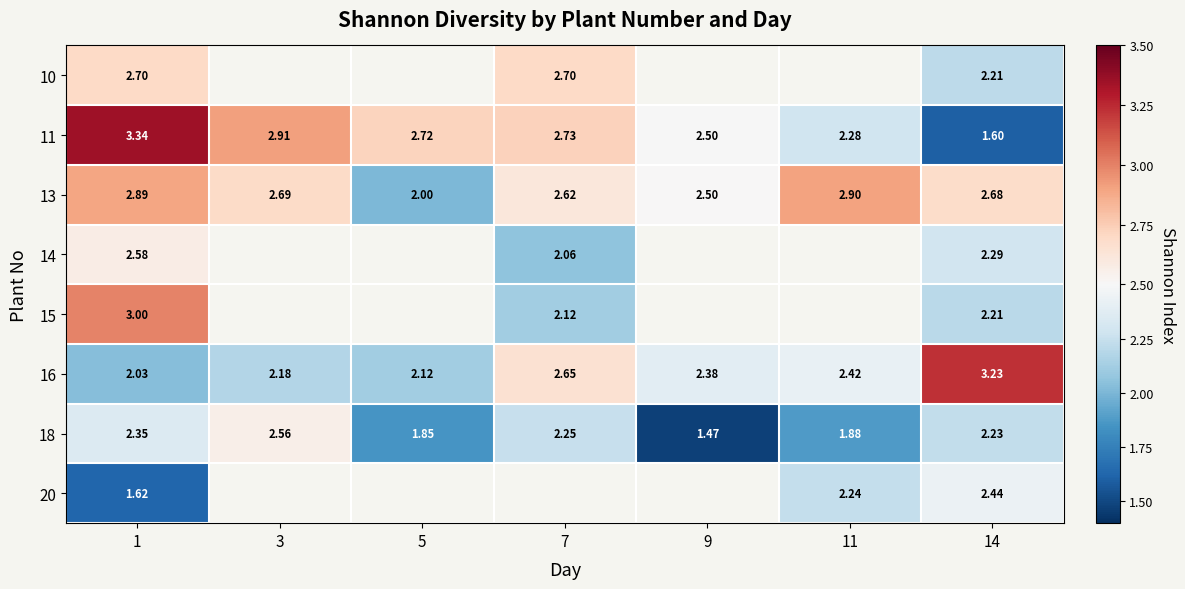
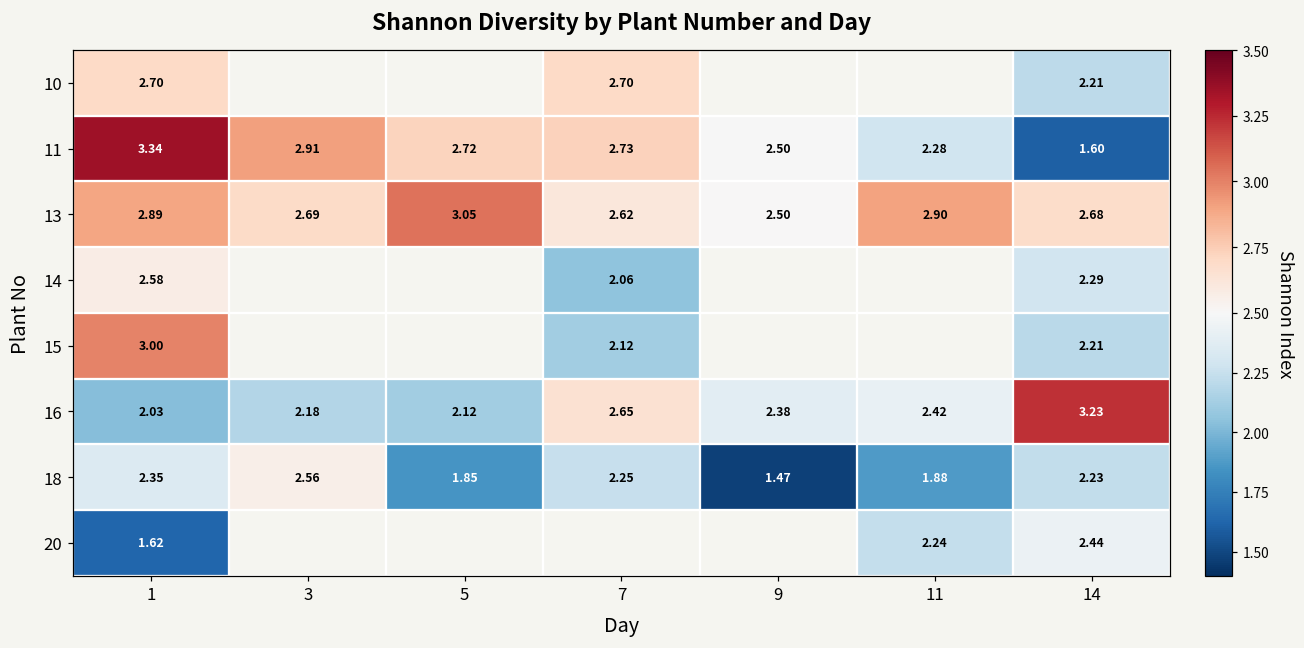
  {
    "10": {
      "1": 2.70,
      "7": 2.70,
      "14": 2.21
    },
    "11": {
      "1": 3.34,
      "3": 2.91,
      "5": 2.72,
      "7": 2.73,
      "9": 2.50,
      "11": 2.28,
      "14": 1.60
    },
    "13": {
      "1": 2.89,
      "3": 2.69,
-     "5": 2.00,
+     "5": 3.05,
      "7": 2.62,
      "9": 2.50,
      "11": 2.90,
      "14": 2.68
    },
    "14": {
      "1": 2.58,
      "7": 2.06,
      "14": 2.29
    },
    "15": {
      "1": 3.00,
      "7": 2.12,
      "14": 2.21
    },
    "16": {
      "1": 2.03,
      "3": 2.18,
      "5": 2.12,
      "7": 2.65,
      "9": 2.38,
      "11": 2.42,
      "14": 3.23
    },
    "18": {
      "1": 2.35,
      "3": 2.56,
      "5": 1.85,
      "7": 2.25,
      "9": 1.47,
      "11": 1.88,
      "14": 2.23
    },
    "20": {
      "1": 1.62,
      "11": 2.24,
      "14": 2.44
    }
  }
